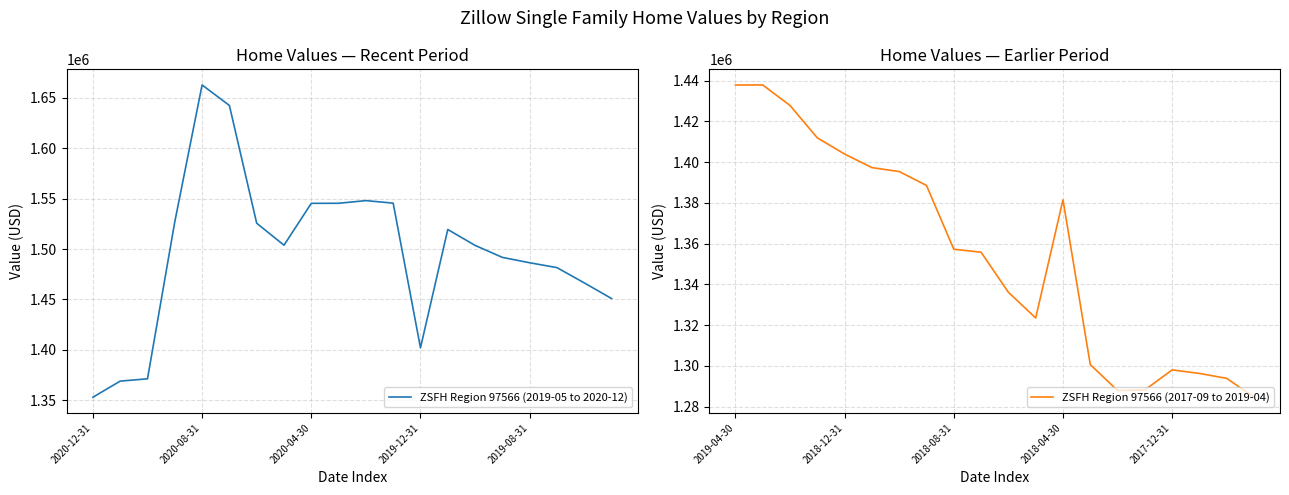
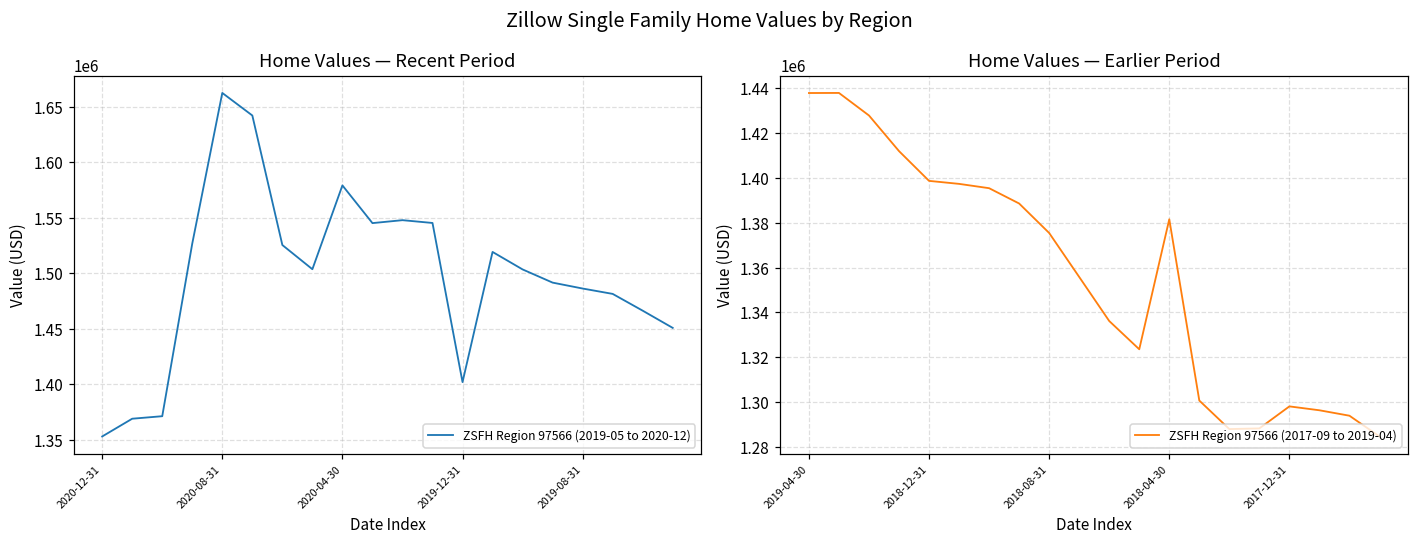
  {
    "Home Values — Recent Period": {
      "2020-12-31": 1353000,
      "2020-08-31": 1662000,
-     "2020-04-30": 1545000,
+     "2020-04-30": 1579000,
      "2019-12-31": 1402000,
      "2019-08-31": 1486000
    },
    "Home Values — Earlier Period": {
      "2019-04-30": 1438000,
-     "2018-12-31": 1404000,
-     "2018-08-31": 1357000,
+     "2018-12-31": 1399000,
+     "2018-08-31": 1375000,
      "2018-04-30": 1382000,
      "2017-12-31": 1298000
    }
  }
